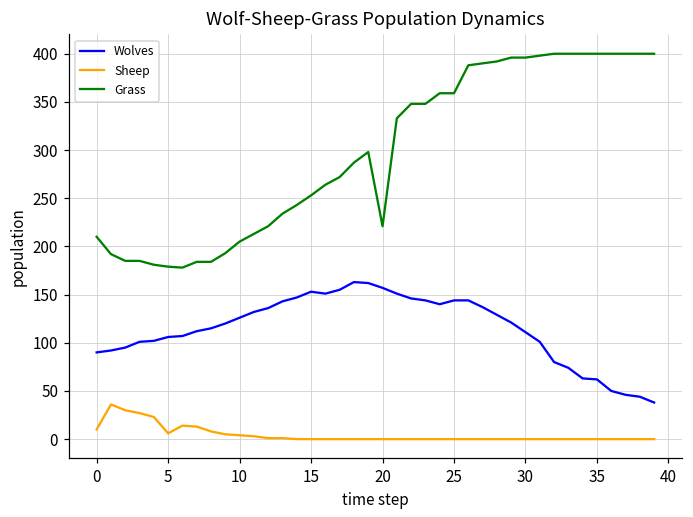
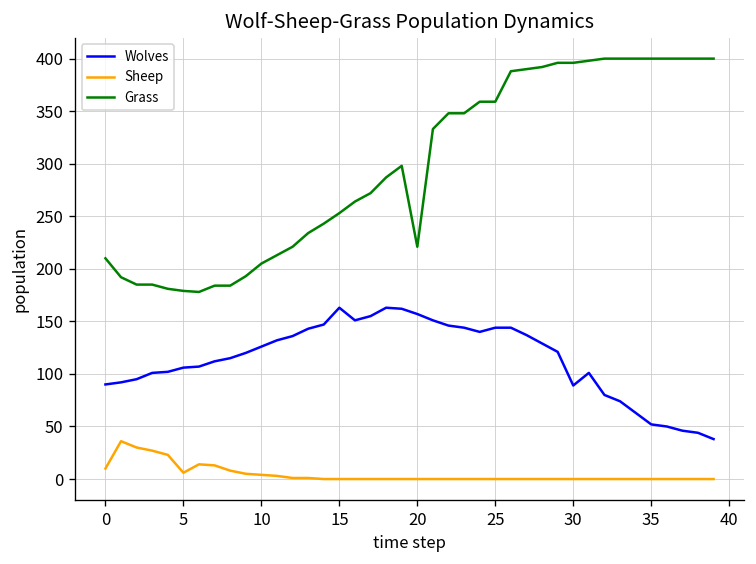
  {
    "Wolves": {
      "0": 90,
      "5": 110,
      "10": 130,
-     "15": 150,
+     "15": 160,
      "20": 160,
      "25": 140,
-     "30": 110,
-     "35": 60
+     "30": 90,
+     "35": 50
    },
    "Sheep": {
      "0": 10,
      "5": 10,
      "10": 0,
      "15": 0,
      "20": 0,
      "25": 0,
      "30": 0,
      "35": 0
    },
    "Grass": {
      "0": 210,
      "5": 180,
      "10": 210,
      "15": 250,
      "20": 220,
      "25": 360,
      "30": 400,
      "35": 400
    }
  }
